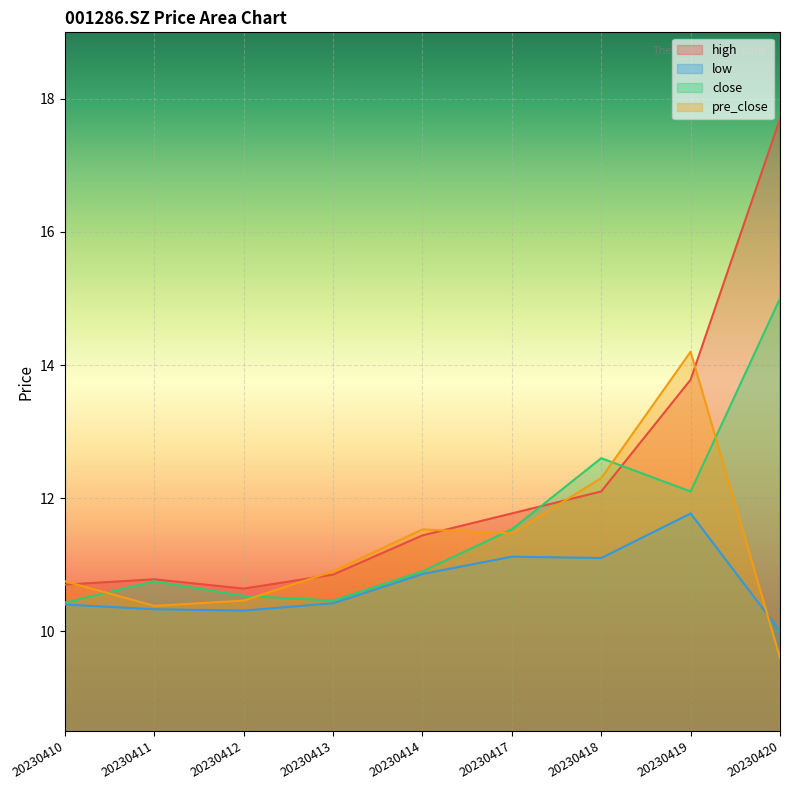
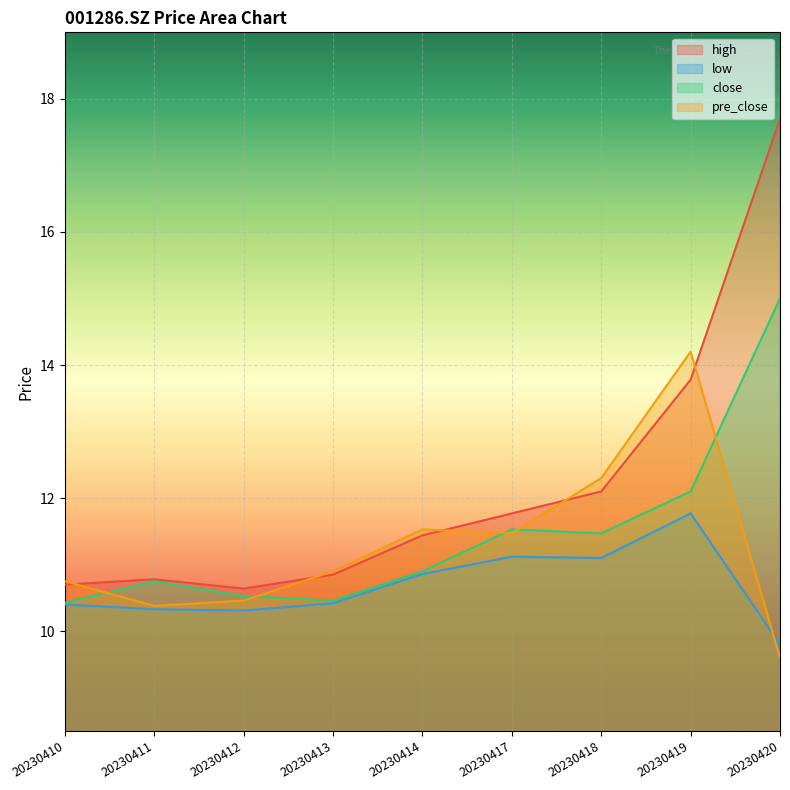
  {
    "low": {
      "20230411": 10.3,
      "20230412": 10.3,
      "20230413": 10.4,
      "20230414": 10.9,
      "20230417": 11.1,
      "20230418": 11.1,
      "20230419": 11.8,
-     "20230420": 10.0
+     "20230420": 9.8
    },
    "close": {
      "20230412": 10.5,
      "20230413": 10.5,
      "20230414": 10.9,
      "20230417": 11.5,
-     "20230418": 12.6,
+     "20230418": 11.5,
      "20230419": 12.1,
      "20230420": 15.0
    }
  }
